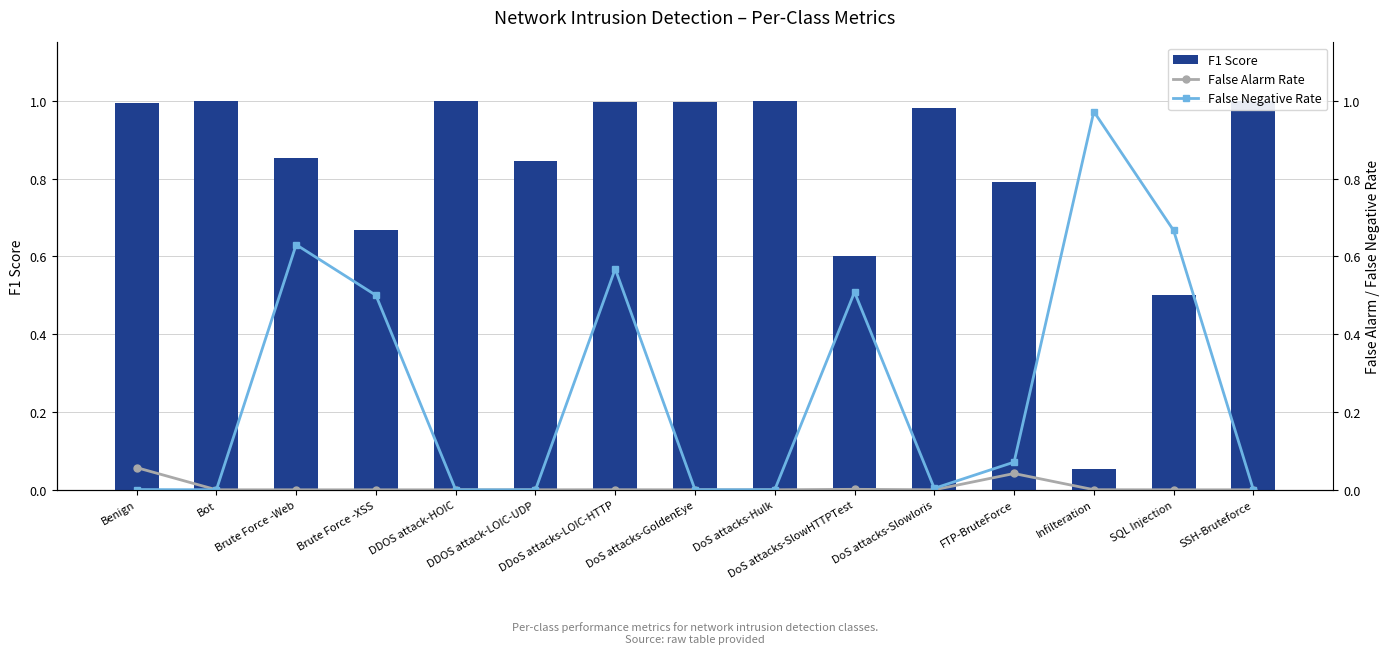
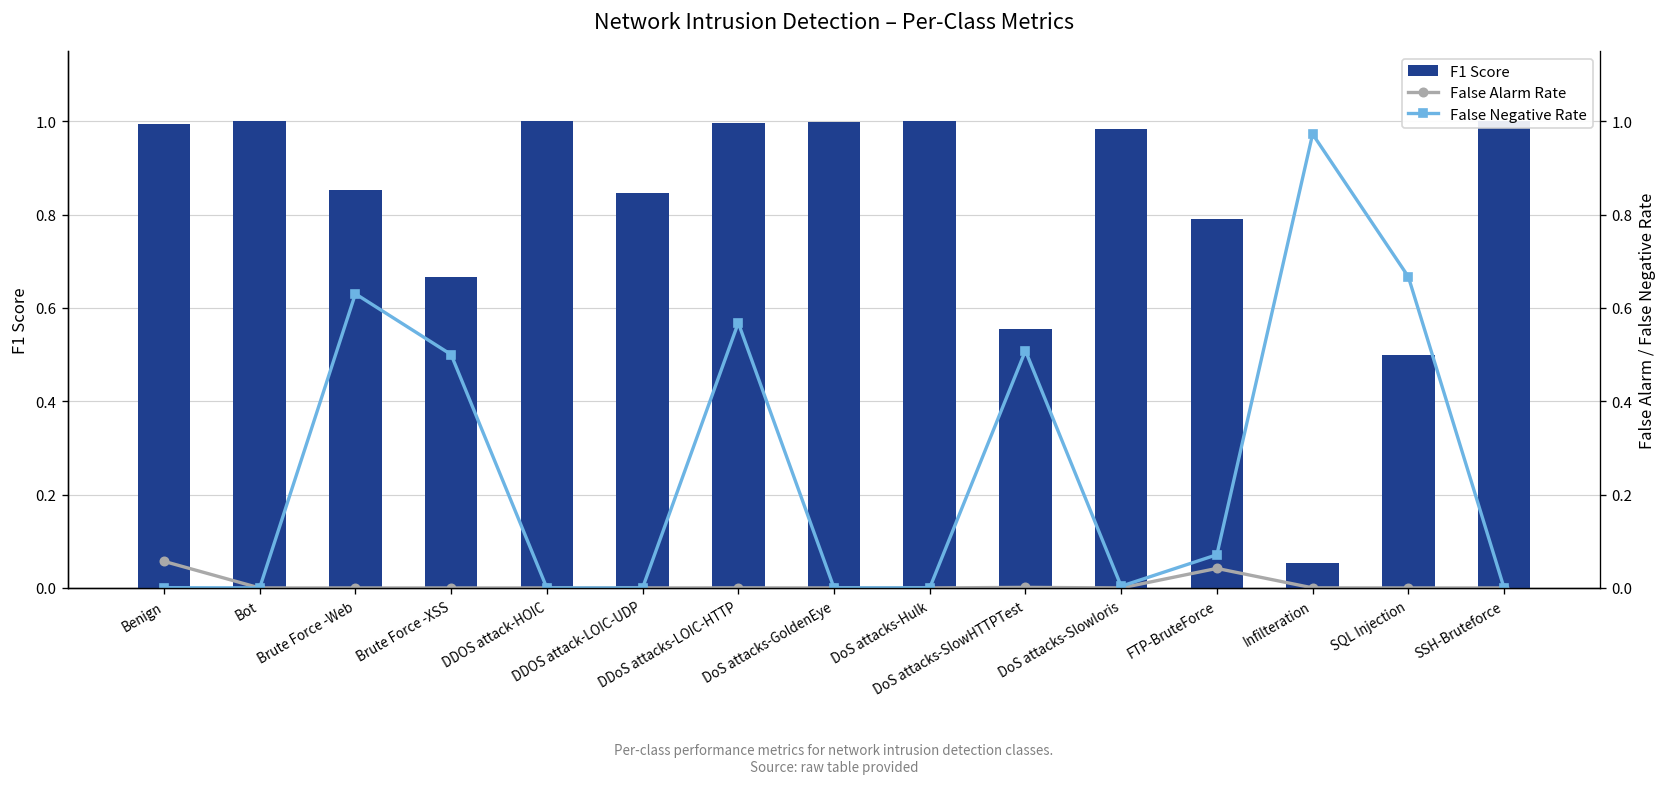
  {
    "F1 Score": {
      "Benign": 0.99,
      "Bot": 1.00,
      "Brute Force -Web": 0.85,
      "Brute Force -XSS": 0.67,
      "DDOS attack-HOIC": 1.00,
      "DDOS attack-LOIC-UDP": 0.85,
      "DDoS attacks-LOIC-HTTP": 1.00,
      "DoS attacks-GoldenEye": 1.00,
      "DoS attacks-Hulk": 1.00,
-     "DoS attacks-SlowHTTPTest": 0.60,
+     "DoS attacks-SlowHTTPTest": 0.56,
      "DoS attacks-Slowloris": 0.98,
      "FTP-BruteForce": 0.79,
      "Infilteration": 0.05,
      "SQL Injection": 0.50
    },
    "False Alarm Rate": {
      "Benign": 0.06,
      "Brute Force -Web": 0.00,
      "Brute Force -XSS": 0.00,
      "DDoS attacks-LOIC-HTTP": 0.00,
      "DoS attacks-SlowHTTPTest": 0.00,
      "FTP-BruteForce": 0.04,
      "Infilteration": 0.00,
      "SQL Injection": 0.00
    },
    "False Negative Rate": {
      "Benign": 0.00,
      "Brute Force -Web": 0.63,
      "Brute Force -XSS": 0.50,
      "DDoS attacks-LOIC-HTTP": 0.57,
      "DoS attacks-SlowHTTPTest": 0.51,
      "FTP-BruteForce": 0.07,
      "Infilteration": 0.97,
      "SQL Injection": 0.67
    }
  }
